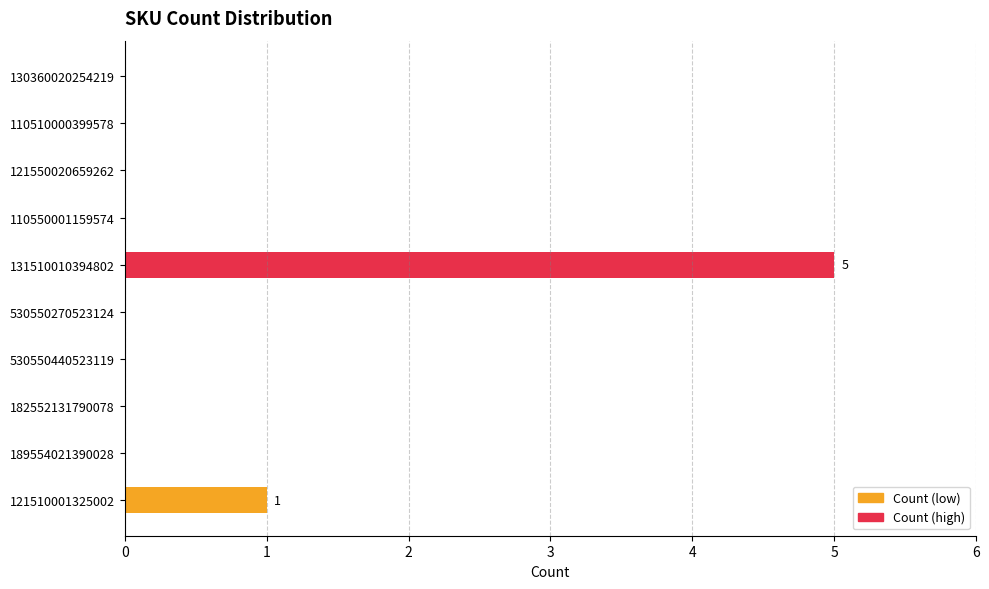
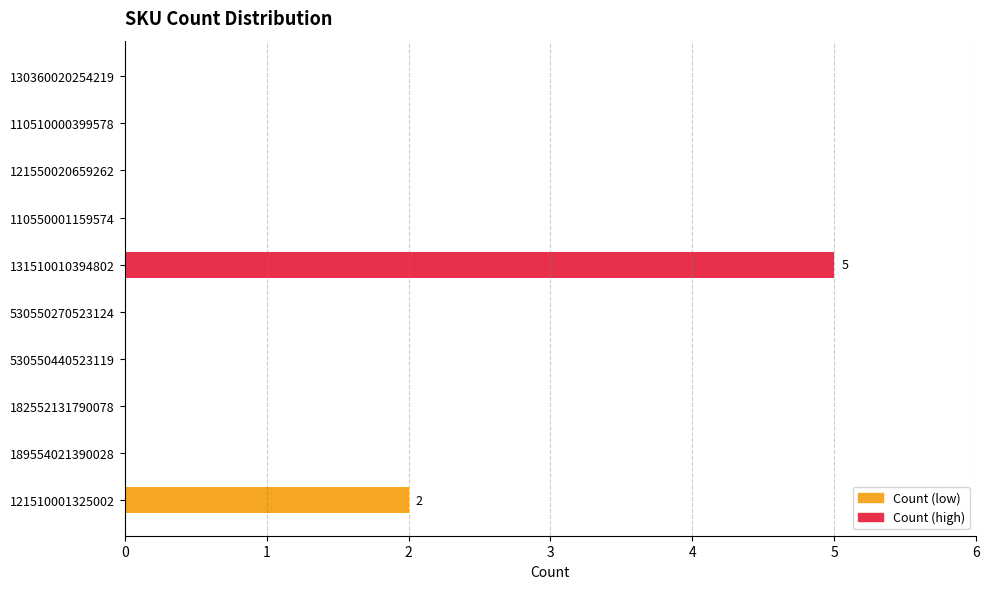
  {
    "131510010394802": 5,
-   "121510001325002": 1
+   "121510001325002": 2
  }
